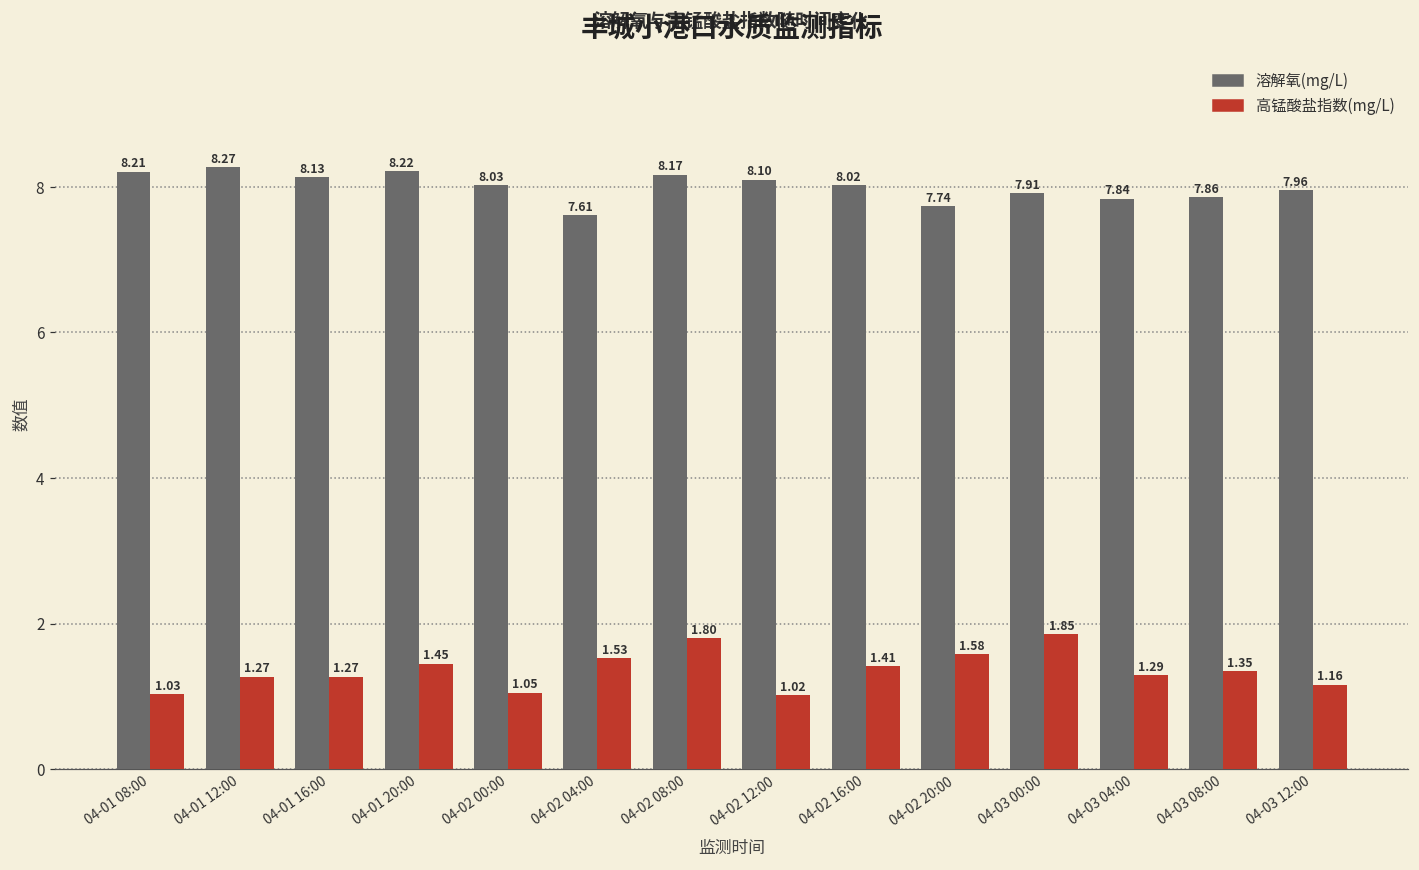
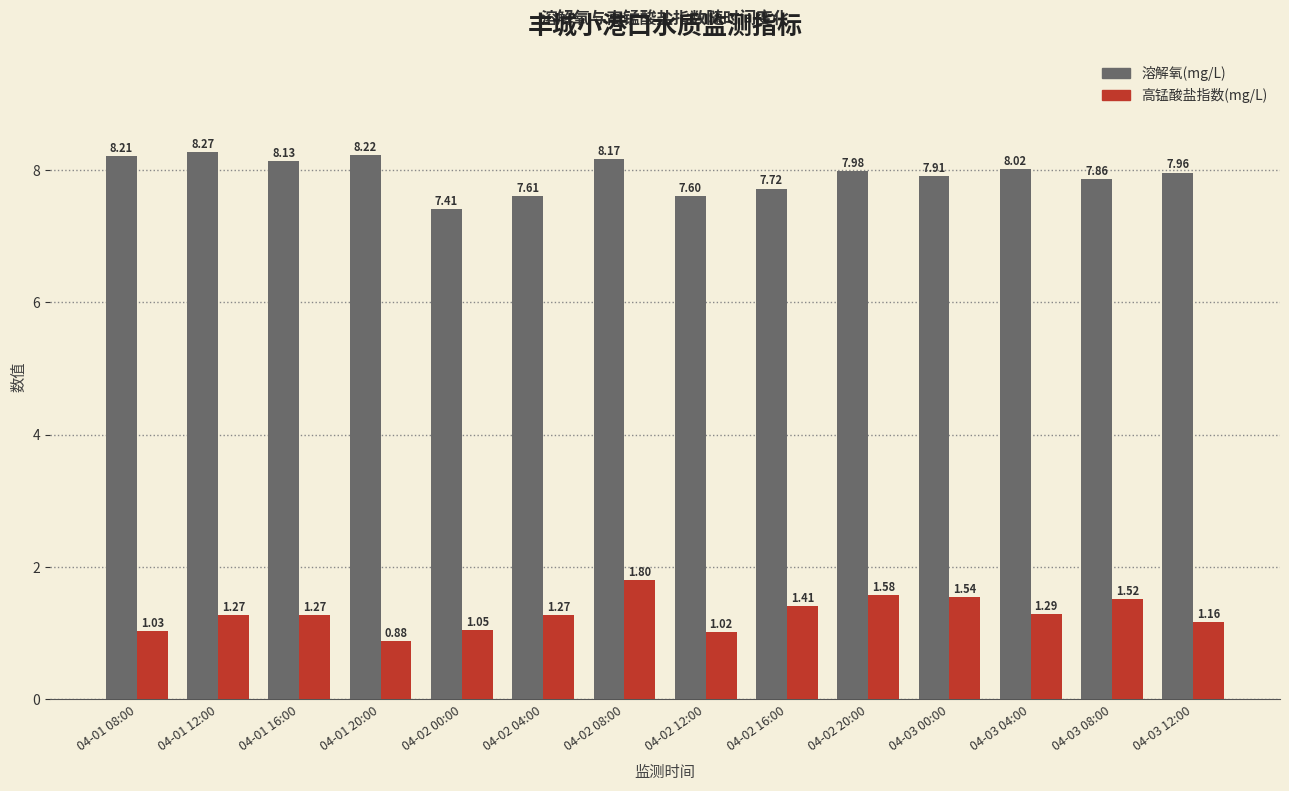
  {
    "溶解氧(mg/L)": {
      "04-01 08:00": 8.21,
      "04-01 12:00": 8.27,
      "04-01 16:00": 8.13,
      "04-01 20:00": 8.22,
-     "04-02 00:00": 8.03,
+     "04-02 00:00": 7.41,
      "04-02 04:00": 7.61,
      "04-02 08:00": 8.17,
-     "04-02 12:00": 8.10,
-     "04-02 16:00": 8.02,
-     "04-02 20:00": 7.74,
+     "04-02 12:00": 7.60,
+     "04-02 16:00": 7.72,
+     "04-02 20:00": 7.98,
      "04-03 00:00": 7.91,
-     "04-03 04:00": 7.84,
+     "04-03 04:00": 8.02,
      "04-03 08:00": 7.86,
      "04-03 12:00": 7.96
    },
    "高锰酸盐指数(mg/L)": {
      "04-01 08:00": 1.03,
      "04-01 12:00": 1.27,
      "04-01 16:00": 1.27,
-     "04-01 20:00": 1.45,
+     "04-01 20:00": 0.88,
      "04-02 00:00": 1.05,
-     "04-02 04:00": 1.53,
+     "04-02 04:00": 1.27,
      "04-02 08:00": 1.80,
      "04-02 12:00": 1.02,
      "04-02 16:00": 1.41,
      "04-02 20:00": 1.58,
-     "04-03 00:00": 1.85,
+     "04-03 00:00": 1.54,
      "04-03 04:00": 1.29,
-     "04-03 08:00": 1.35,
+     "04-03 08:00": 1.52,
      "04-03 12:00": 1.16
    }
  }
